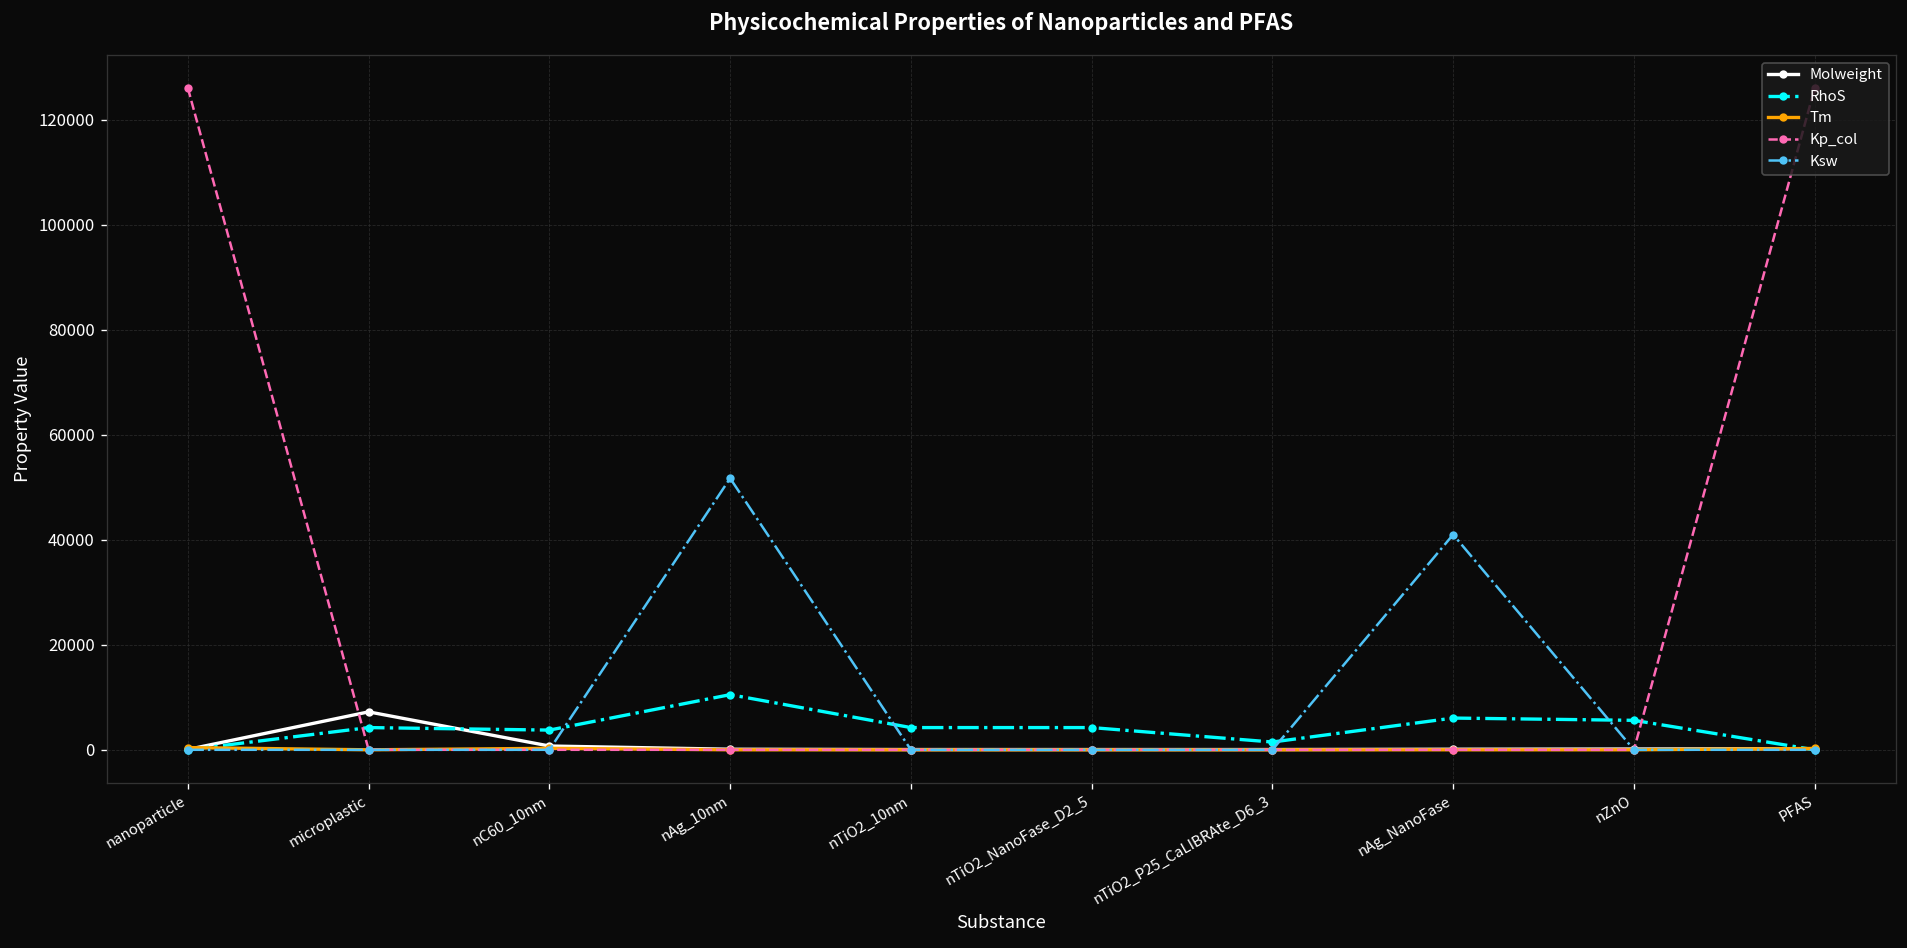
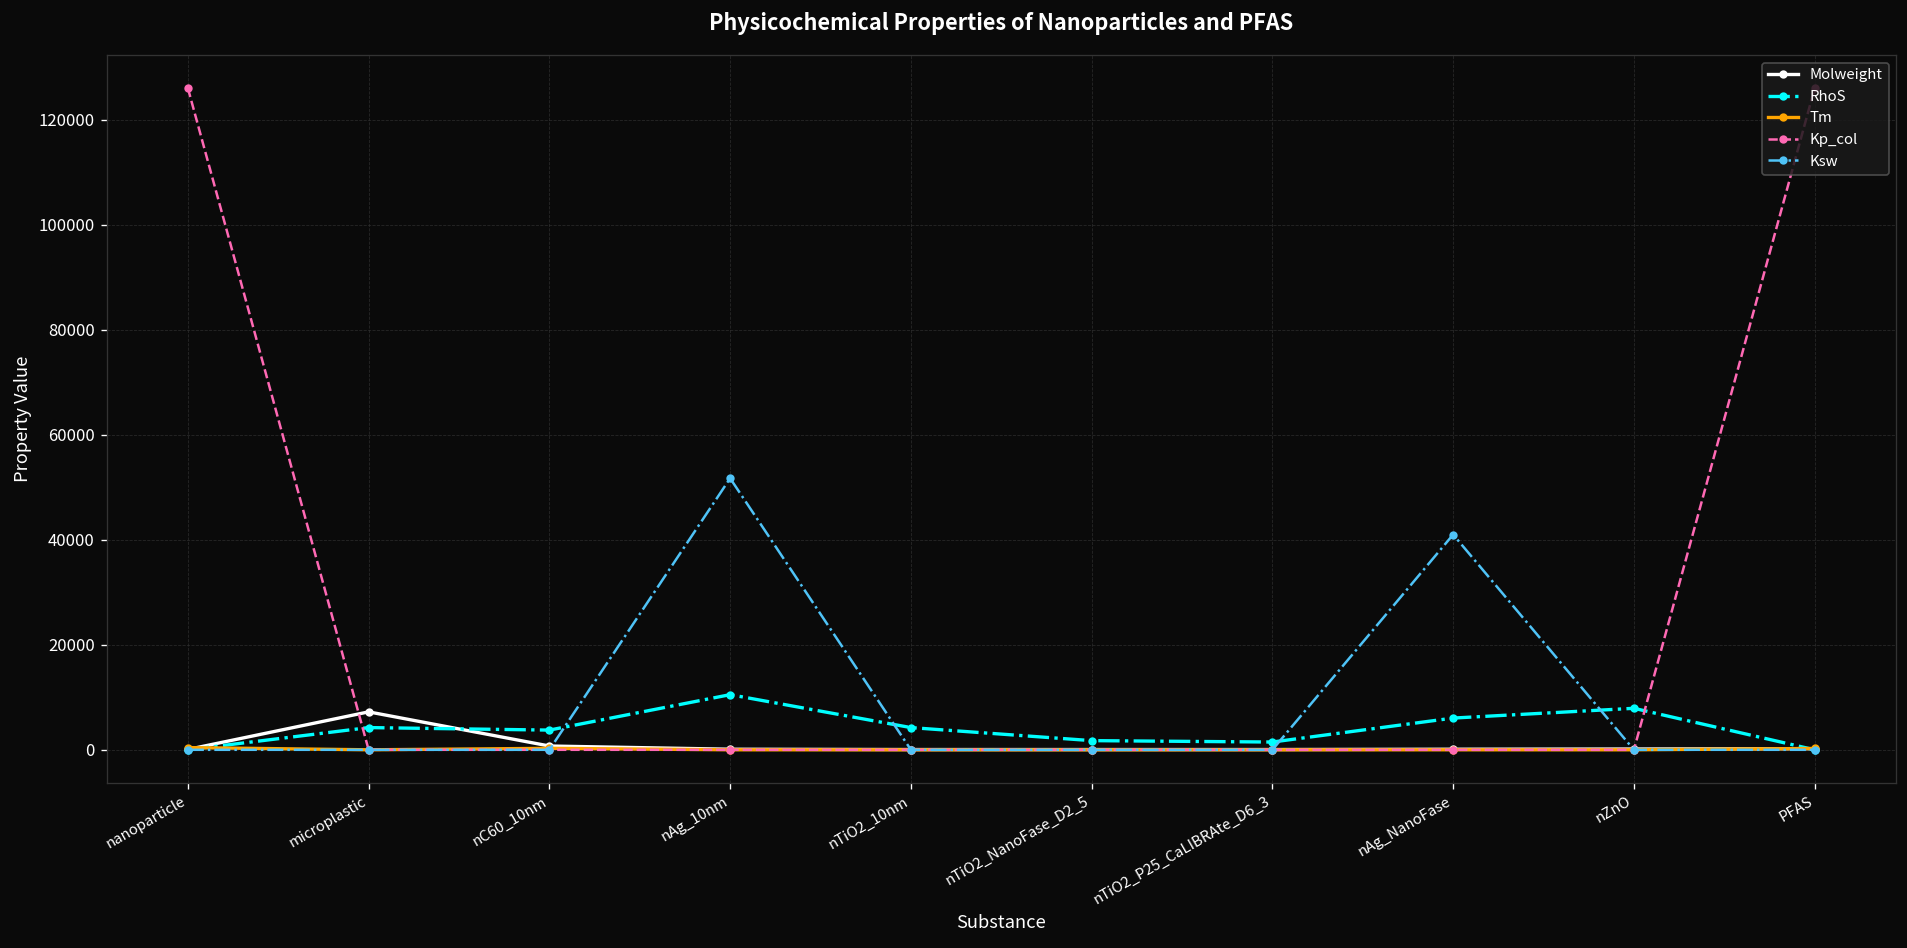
  {
    "Molweight": {
      "microplastic": 7000
    },
    "RhoS": {
      "microplastic": 4000,
      "nC60_10nm": 4000,
      "nAg_10nm": 11000,
      "nTiO2_10nm": 4000,
-     "nTiO2_NanoFase_D2_5": 4000,
+     "nTiO2_NanoFase_D2_5": 2000,
      "nTiO2_P25_CaLIBRAte_D6_3": 1000,
      "nAg_NanoFase": 6000,
-     "nZnO": 6000
+     "nZnO": 8000
    },
    "Kp_col": {
      "nanoparticle": 126000
    },
    "Ksw": {
      "nAg_10nm": 52000,
      "nAg_NanoFase": 41000
    }
  }
